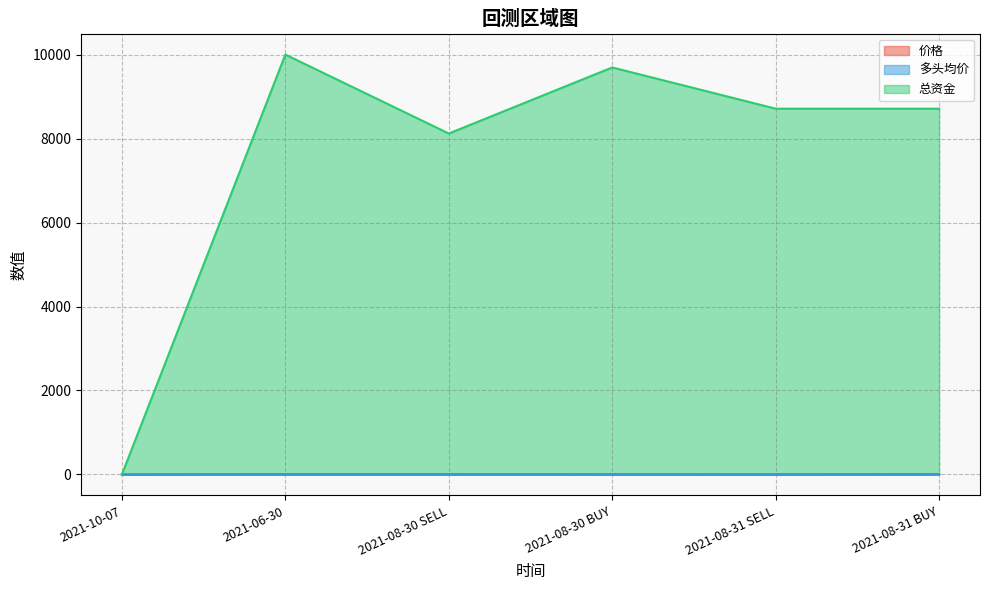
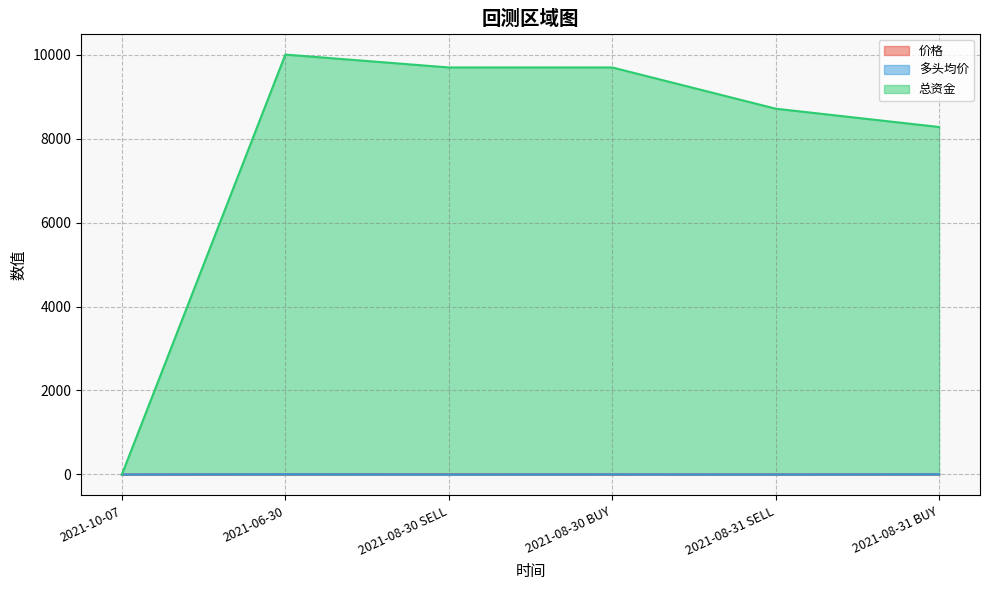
  {
    "多头均价": {
      "2021-06-30": 0,
      "2021-08-30 SELL": 0,
      "2021-08-30 BUY": 0,
      "2021-08-31 SELL": 0,
      "2021-08-31 BUY": 0
    },
    "总资金": {
      "2021-06-30": 10000,
-     "2021-08-30 SELL": 8100,
+     "2021-08-30 SELL": 9700,
      "2021-08-30 BUY": 9700,
      "2021-08-31 SELL": 8700,
-     "2021-08-31 BUY": 8700
+     "2021-08-31 BUY": 8300
    }
  }
